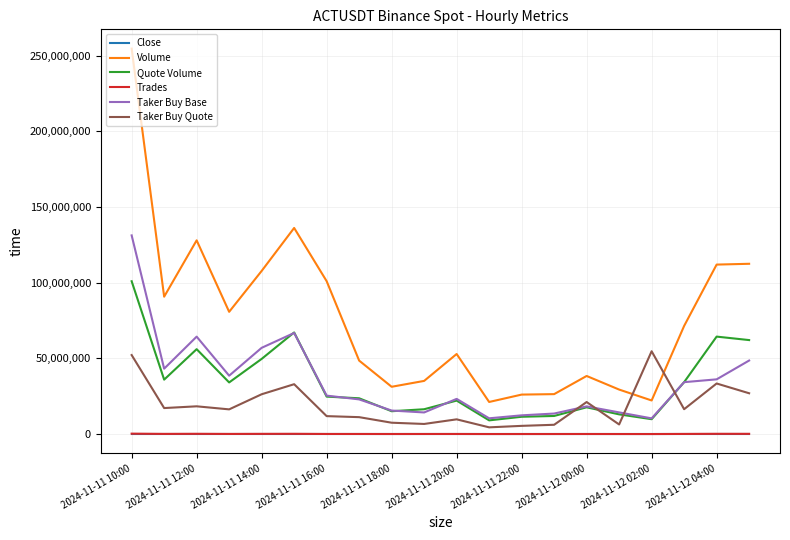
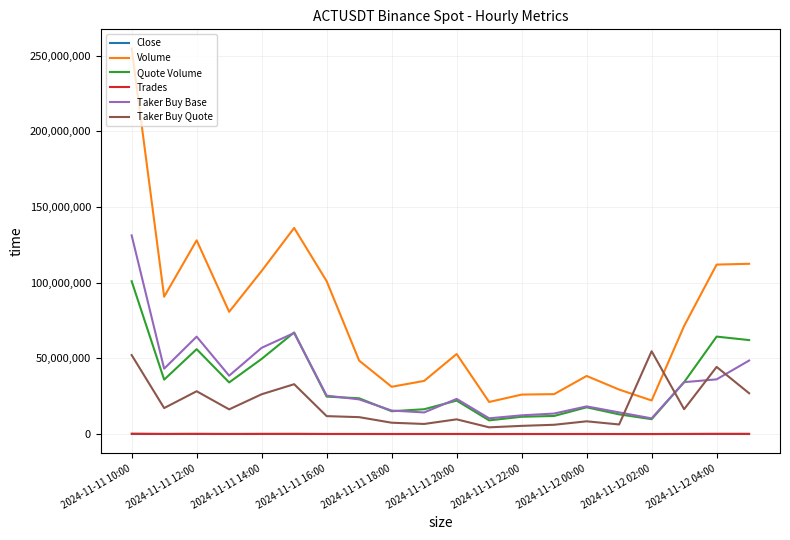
  {
    "Trades": {
      "2024-11-11 10:00": "0",
      "2024-11-11 12:00": "0",
      "2024-11-11 14:00": "0",
      "2024-11-11 16:00": "0",
      "2024-11-11 18:00": "0",
      "2024-11-11 20:00": "0",
      "2024-11-11 22:00": "0",
      "2024-11-12 00:00": "0",
      "2024-11-12 02:00": "0",
      "2024-11-12 04:00": "0"
    },
    "Volume": {
      "2024-11-11 12:00": "128,000,000",
      "2024-11-11 14:00": "108,000,000",
      "2024-11-11 16:00": "101,000,000",
      "2024-11-11 18:00": "31,000,000",
      "2024-11-11 20:00": "53,000,000",
      "2024-11-11 22:00": "26,000,000",
      "2024-11-12 00:00": "38,000,000",
      "2024-11-12 02:00": "22,000,000",
      "2024-11-12 04:00": "112,000,000"
    },
    "Quote Volume": {
      "2024-11-11 10:00": "101,000,000",
      "2024-11-11 12:00": "56,000,000",
      "2024-11-11 14:00": "50,000,000",
      "2024-11-12 04:00": "64,000,000"
    },
    "Taker Buy Base": {
      "2024-11-11 10:00": "131,000,000",
      "2024-11-11 12:00": "64,000,000",
      "2024-11-11 14:00": "57,000,000",
      "2024-11-12 04:00": "36,000,000"
    },
    "Taker Buy Quote": {
      "2024-11-11 10:00": "52,000,000",
-     "2024-11-11 12:00": "18,000,000",
+     "2024-11-11 12:00": "28,000,000",
      "2024-11-11 14:00": "26,000,000",
      "2024-11-11 16:00": "12,000,000",
      "2024-11-11 18:00": "8,000,000",
      "2024-11-11 20:00": "10,000,000",
      "2024-11-11 22:00": "5,000,000",
-     "2024-11-12 00:00": "21,000,000",
+     "2024-11-12 00:00": "8,000,000",
      "2024-11-12 02:00": "55,000,000",
-     "2024-11-12 04:00": "33,000,000"
+     "2024-11-12 04:00": "44,000,000"
    }
  }
